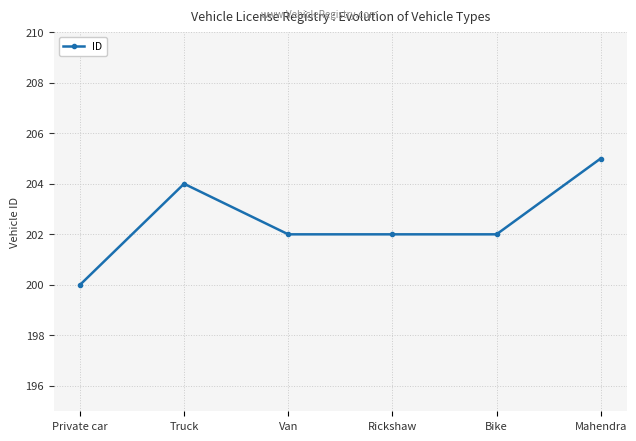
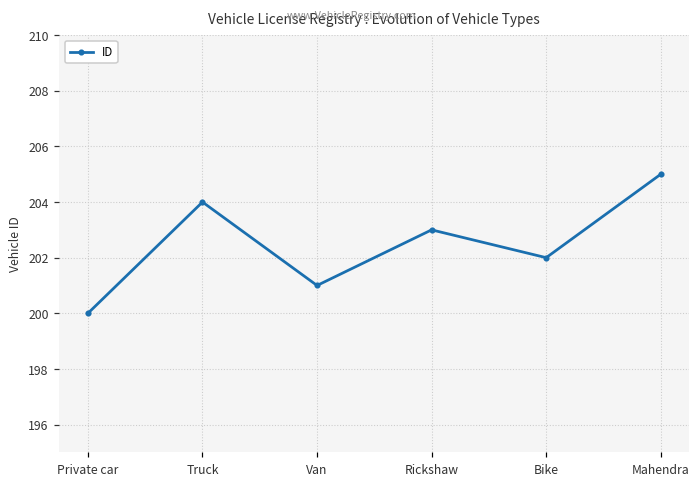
  {
    "Private car": 200,
    "Truck": 204,
-   "Van": 202,
-   "Rickshaw": 202,
+   "Van": 201,
+   "Rickshaw": 203,
    "Bike": 202,
    "Mahendra": 205
  }
